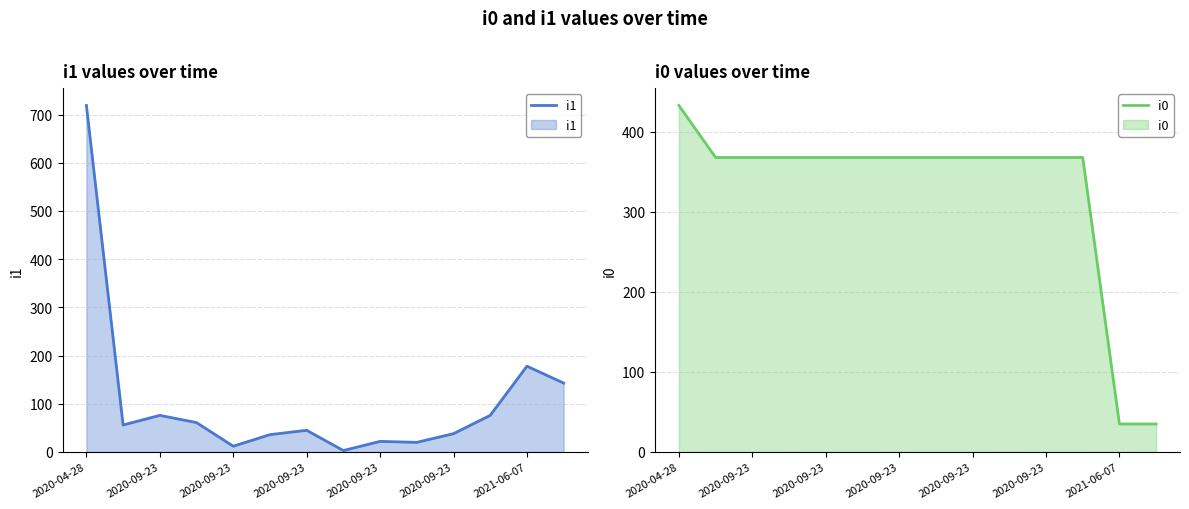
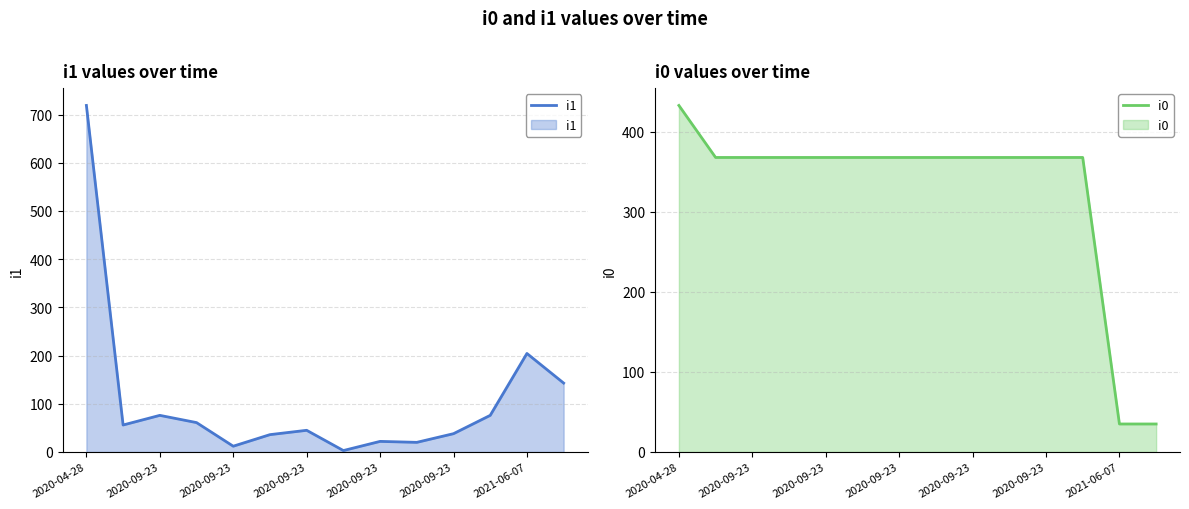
  {
    "i1 values over time": {
      "2020-04-28": 720,
-     "2021-06-07": 180
+     "2021-06-07": 200
    },
    "i0 values over time": {
      "2020-04-28": 430,
      "2021-06-07": 40
    }
  }
